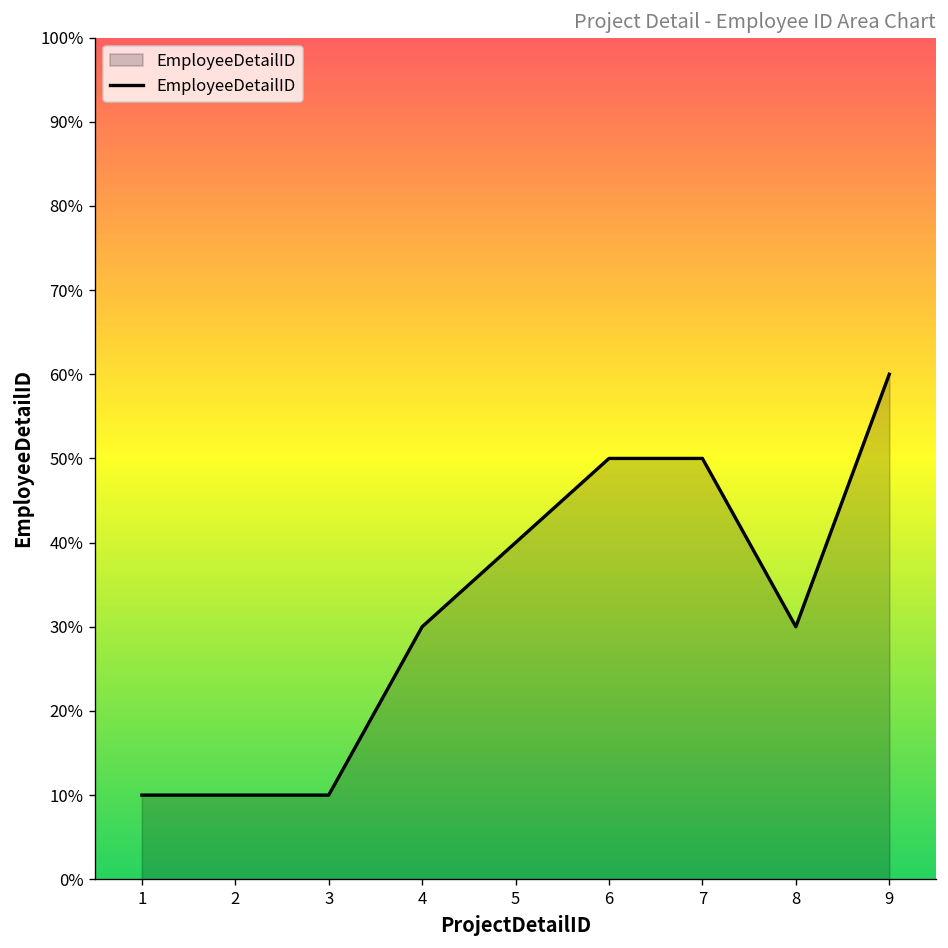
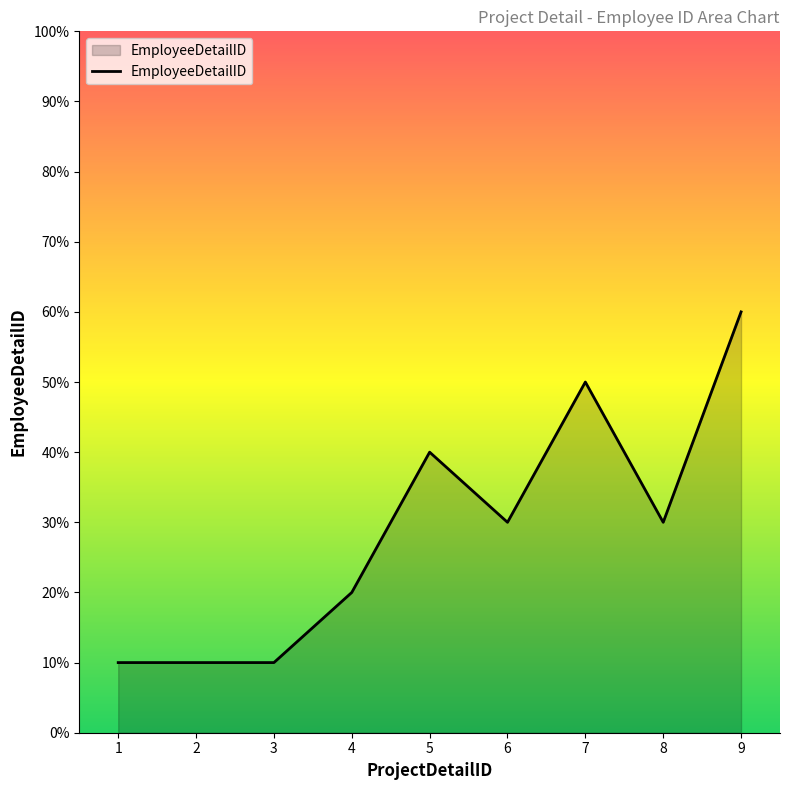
  {
    "1": "10%",
    "2": "10%",
    "3": "10%",
-   "4": "30%",
+   "4": "20%",
    "5": "40%",
-   "6": "50%",
+   "6": "30%",
    "7": "50%",
    "8": "30%",
    "9": "60%"
  }
